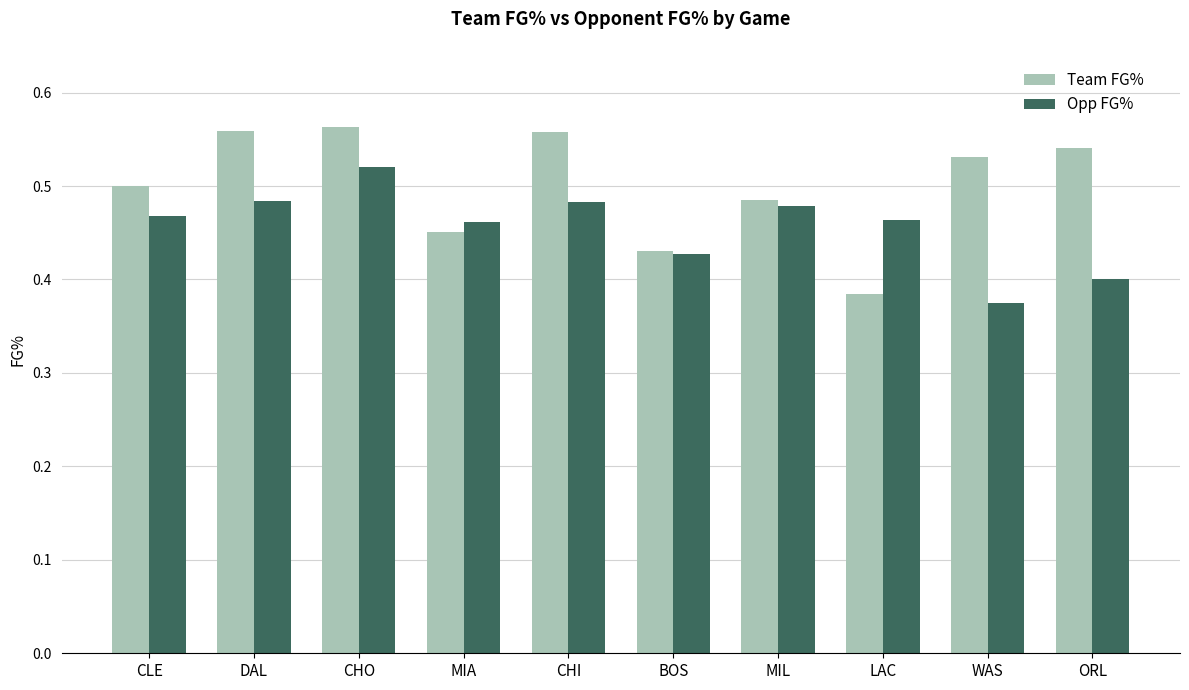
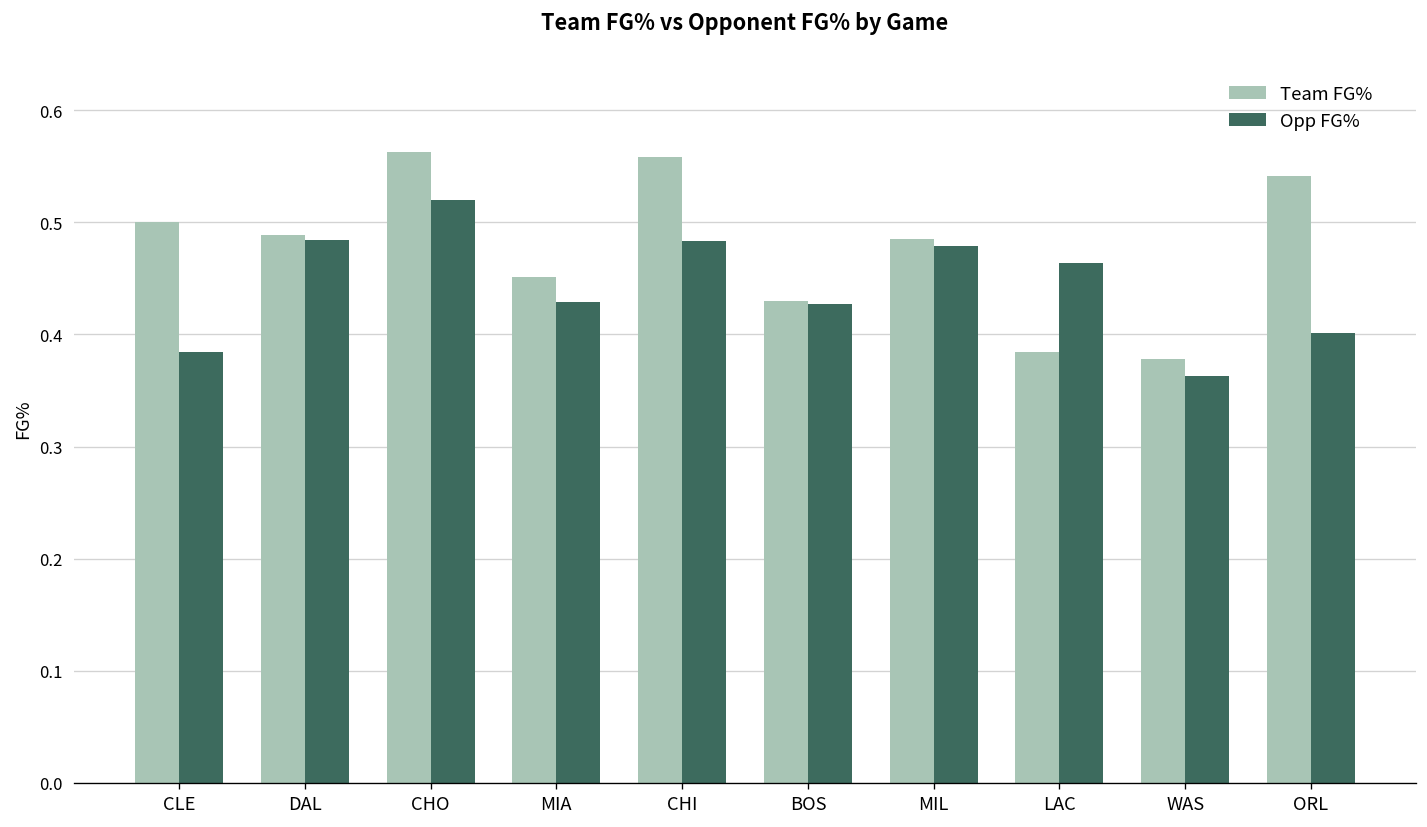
  {
    "Team FG%": {
      "CLE": 0.50,
-     "DAL": 0.56,
+     "DAL": 0.49,
      "CHO": 0.56,
      "MIA": 0.45,
      "CHI": 0.56,
      "BOS": 0.43,
      "MIL": 0.49,
      "LAC": 0.38,
-     "WAS": 0.53,
+     "WAS": 0.38,
      "ORL": 0.54
    },
    "Opp FG%": {
-     "CLE": 0.47,
+     "CLE": 0.38,
      "DAL": 0.48,
      "CHO": 0.52,
-     "MIA": 0.46,
+     "MIA": 0.43,
      "CHI": 0.48,
      "BOS": 0.43,
      "MIL": 0.48,
      "LAC": 0.46,
-     "WAS": 0.38,
+     "WAS": 0.36,
      "ORL": 0.40
    }
  }
